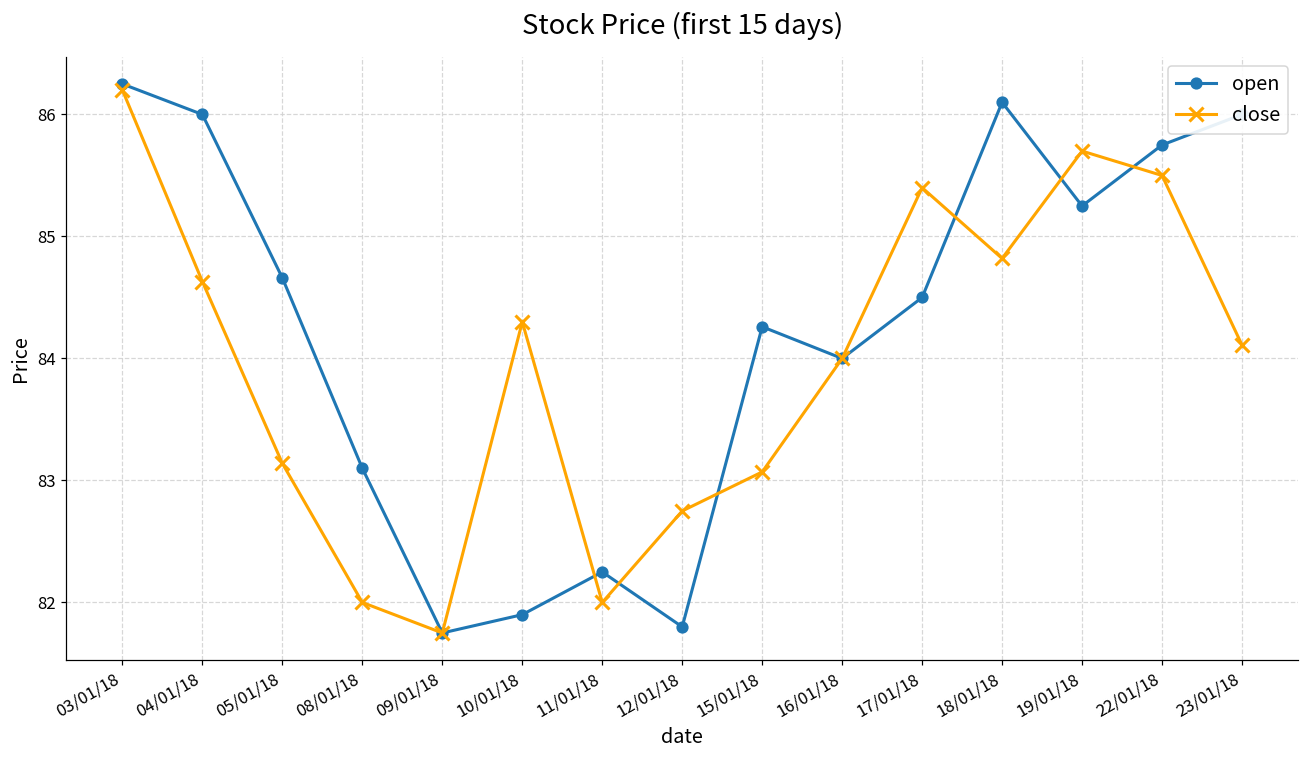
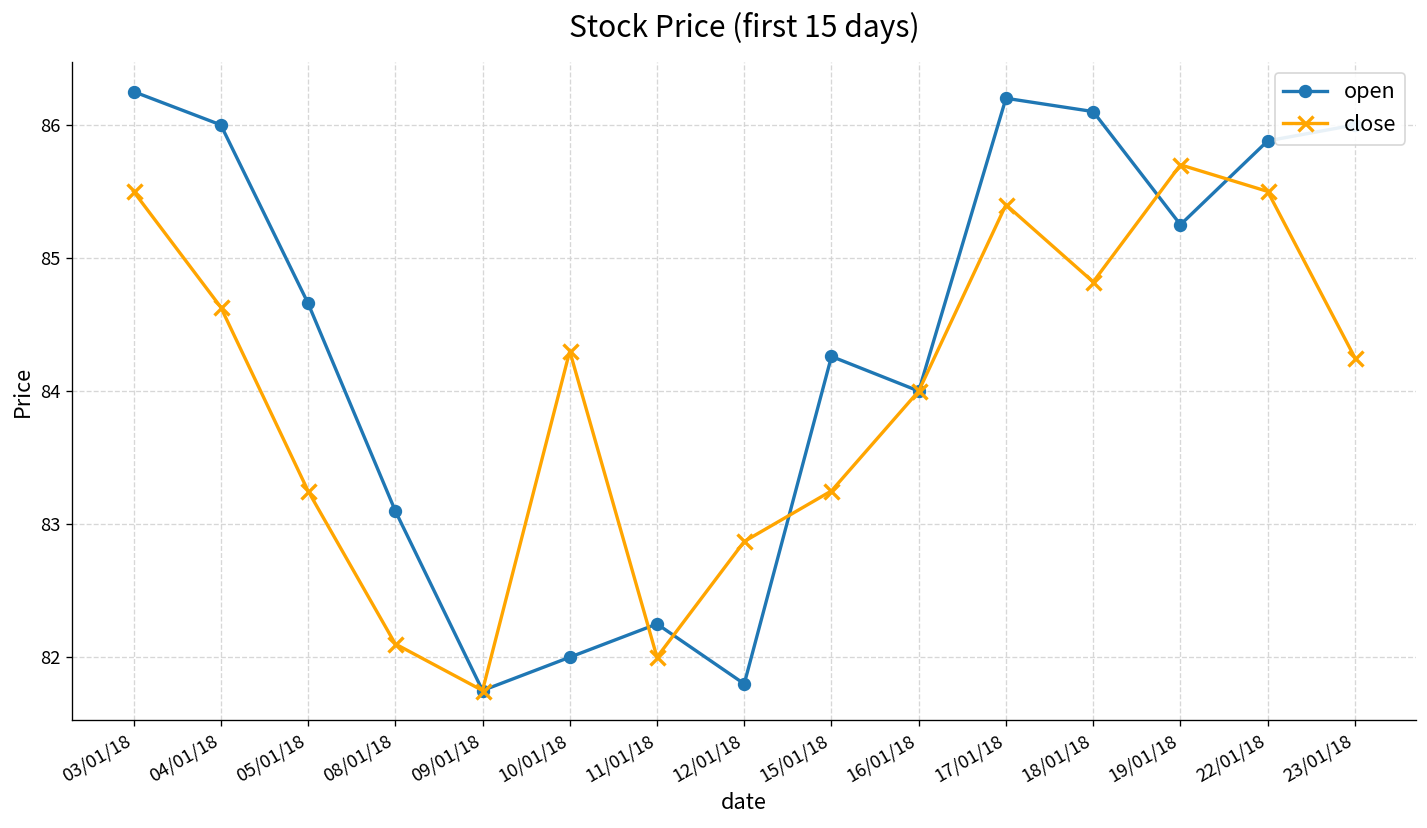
  {
    "open": {
      "03/01/18": 86.25,
      "04/01/18": 86.00,
      "05/01/18": 84.66,
      "08/01/18": 83.10,
-     "10/01/18": 81.9,
+     "10/01/18": 82.0,
      "11/01/18": 82.25,
      "12/01/18": 81.80,
      "15/01/18": 84.26,
-     "17/01/18": 84.5,
+     "17/01/18": 86.2,
      "18/01/18": 86.10,
      "19/01/18": 85.25,
-     "22/01/18": 85.75
+     "22/01/18": 85.88
    },
    "close": {
-     "03/01/18": 86.2,
+     "03/01/18": 85.5,
      "04/01/18": 84.63,
-     "05/01/18": 83.14,
-     "08/01/18": 82.0,
+     "05/01/18": 83.25,
+     "08/01/18": 82.1,
      "10/01/18": 84.30,
      "11/01/18": 82.00,
-     "12/01/18": 82.75,
-     "15/01/18": 83.07,
+     "12/01/18": 82.87,
+     "15/01/18": 83.25,
      "17/01/18": 85.40,
      "18/01/18": 84.82,
      "19/01/18": 85.70,
      "22/01/18": 85.50,
-     "23/01/18": 84.11
+     "23/01/18": 84.25
    }
  }
